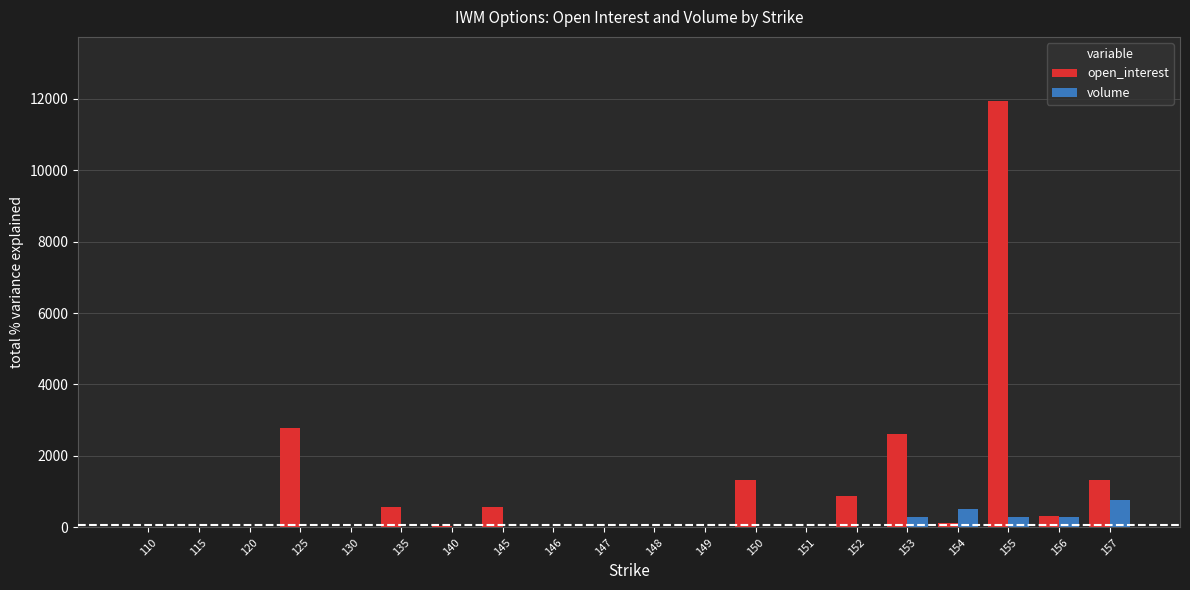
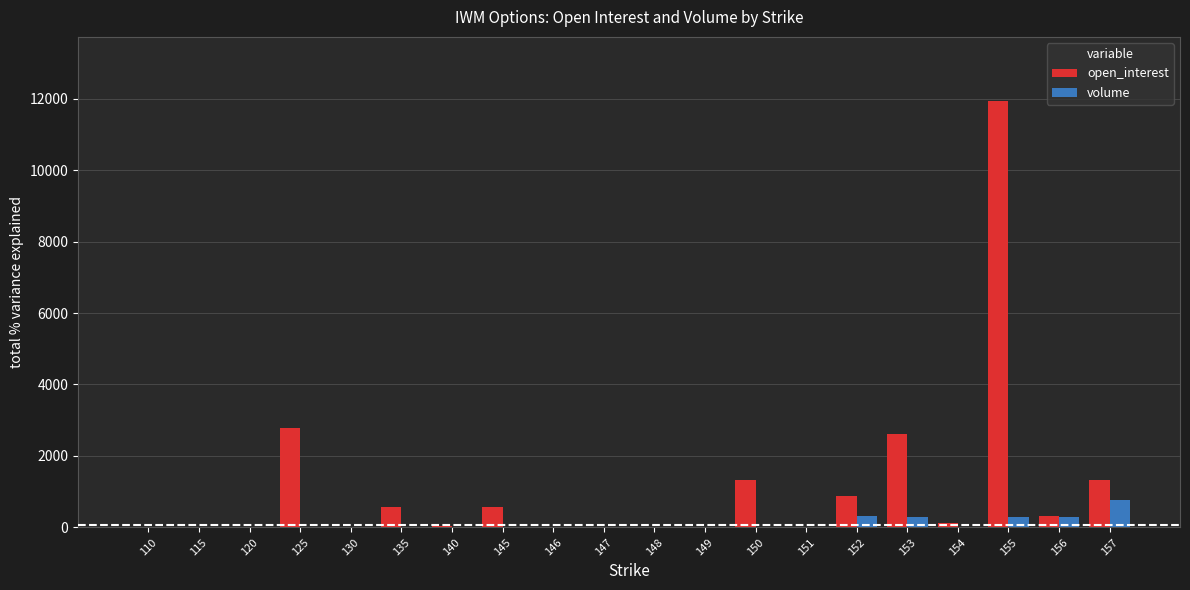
  {
    "open_interest": {
      "110": 0,
      "115": 0,
      "120": 0,
      "125": 2800,
      "130": 0,
      "135": 600,
      "145": 600,
      "146": 0,
      "147": 0,
      "148": 0,
      "149": 0,
      "150": 1300,
      "151": 0,
      "152": 900,
      "153": 2600,
      "154": 100,
      "155": 11900,
      "156": 300,
      "157": 1300
    },
    "volume": {
      "110": 0,
      "115": 0,
      "120": 0,
      "125": 0,
      "130": 0,
      "135": 0,
      "140": 0,
      "145": 0,
      "146": 0,
      "147": 0,
      "148": 0,
      "149": 0,
      "150": 0,
      "151": 0,
-     "152": 0,
+     "152": 300,
      "153": 300,
-     "154": 500,
+     "154": 0,
      "155": 300,
      "156": 300,
      "157": 800
    }
  }
